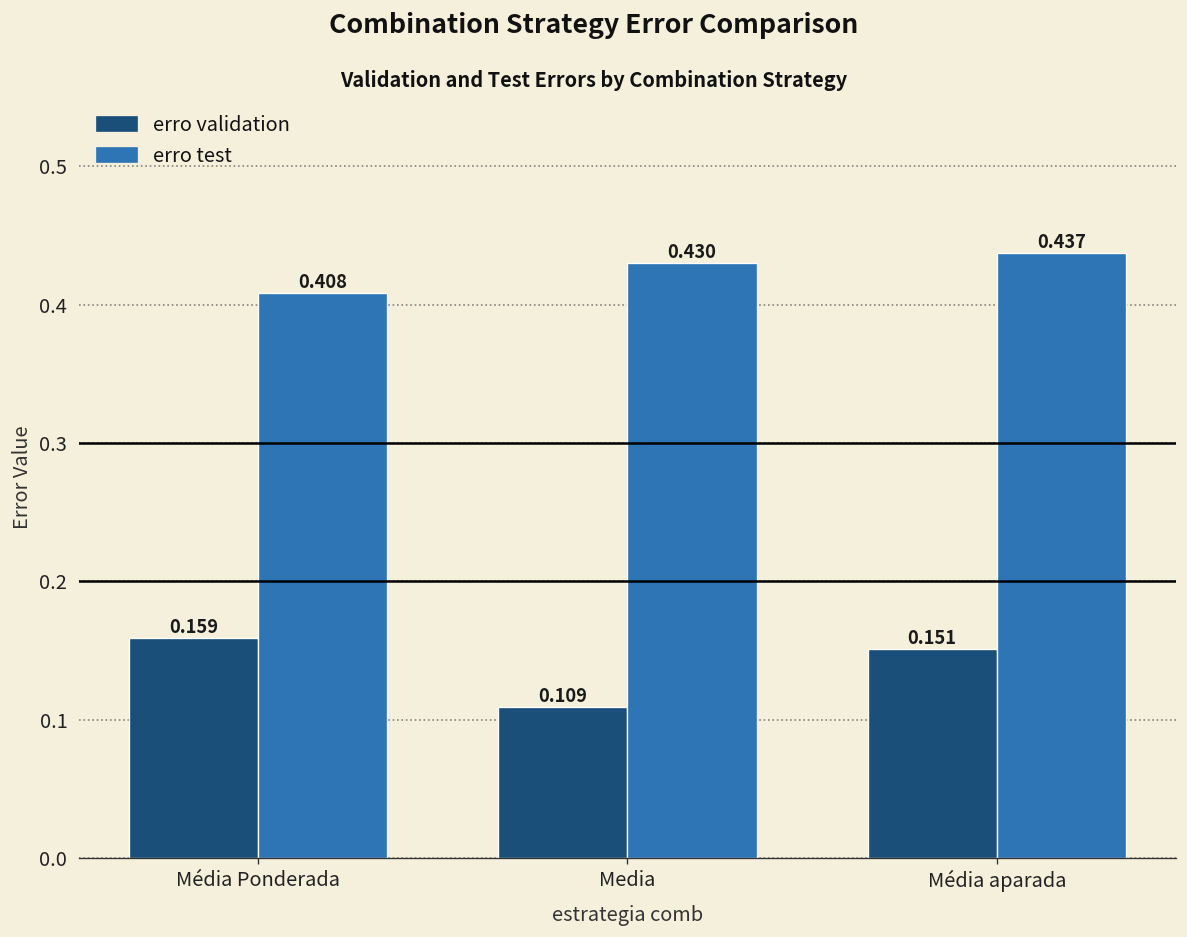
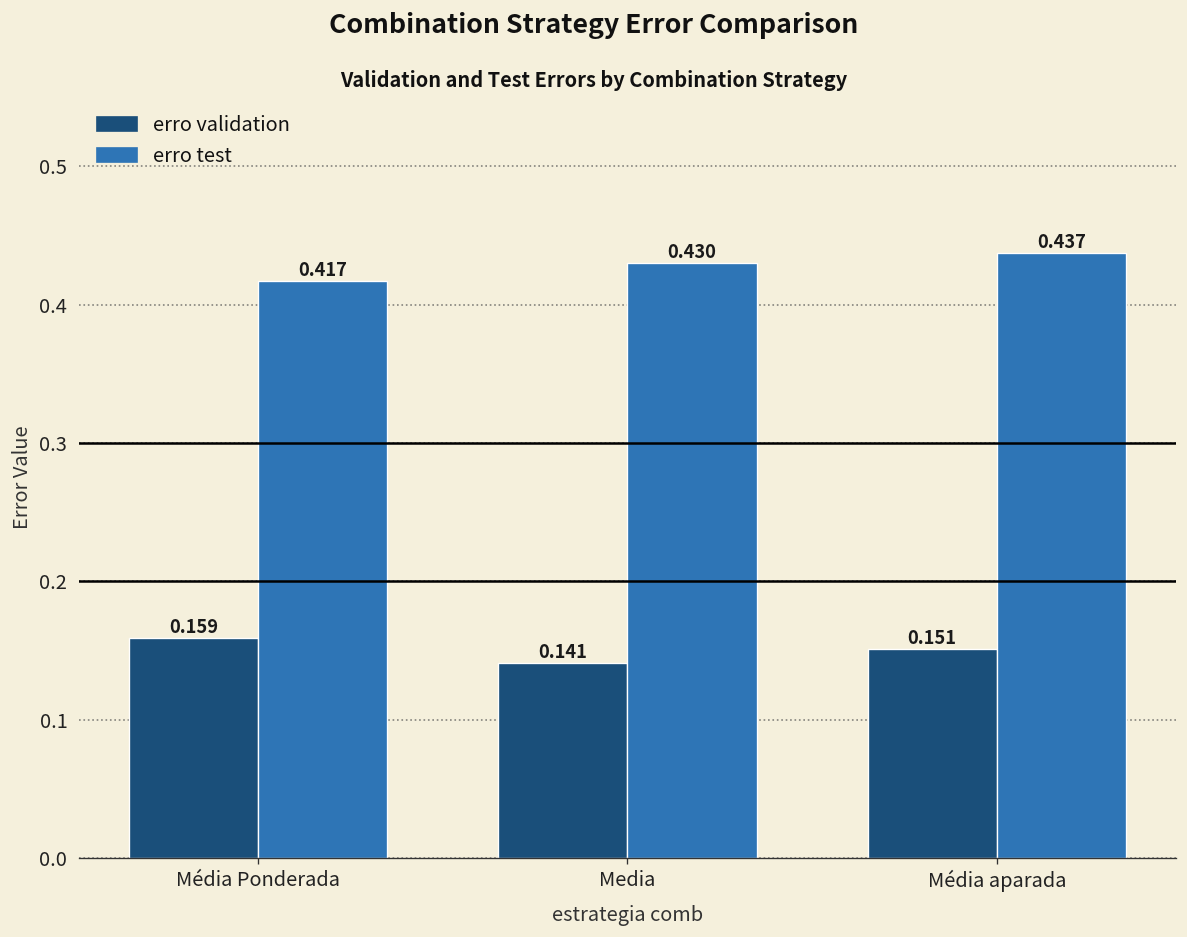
  {
    "erro validation": {
      "Média Ponderada": 0.159,
-     "Media": 0.109,
+     "Media": 0.141,
      "Média aparada": 0.151
    },
    "erro test": {
-     "Média Ponderada": 0.408,
+     "Média Ponderada": 0.417,
      "Media": 0.430,
      "Média aparada": 0.437
    }
  }
